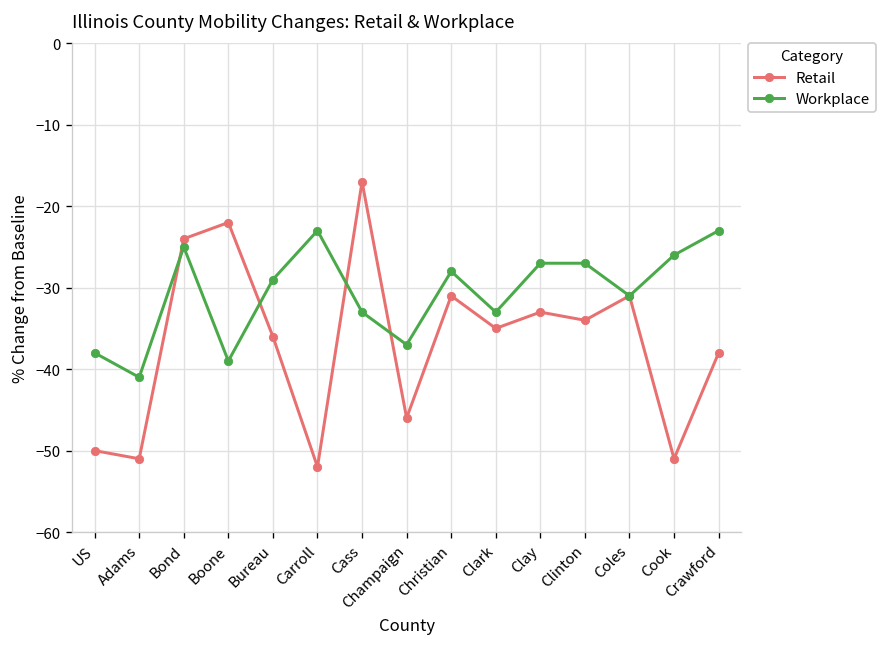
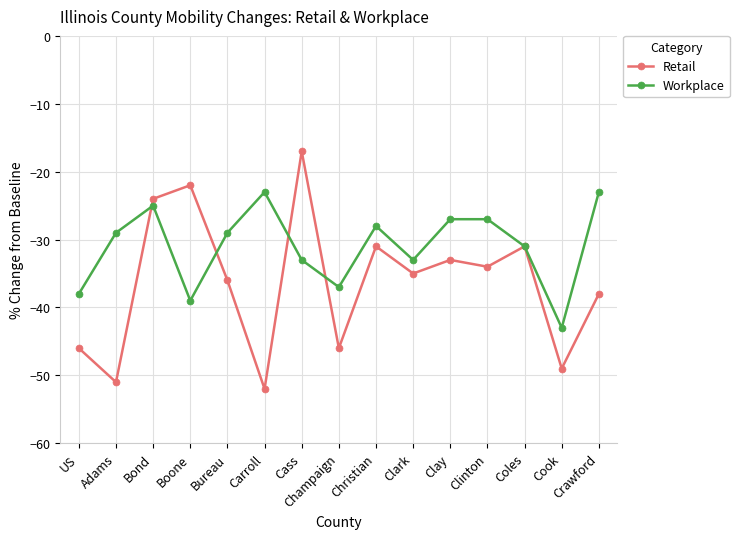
  {
    "Retail": {
-     "US": -50,
+     "US": -46,
      "Adams": -51,
      "Bond": -24,
      "Boone": -22,
      "Bureau": -36,
      "Carroll": -52,
      "Cass": -17,
      "Champaign": -46,
      "Christian": -31,
      "Clark": -35,
      "Clay": -33,
      "Clinton": -34,
-     "Cook": -51,
+     "Cook": -49,
      "Crawford": -38
    },
    "Workplace": {
      "US": -38,
-     "Adams": -41,
+     "Adams": -29,
      "Bond": -25,
      "Boone": -39,
      "Bureau": -29,
      "Carroll": -23,
      "Cass": -33,
      "Champaign": -37,
      "Christian": -28,
      "Clark": -33,
      "Clay": -27,
      "Clinton": -27,
-     "Cook": -26,
+     "Cook": -43,
      "Crawford": -23
    }
  }
